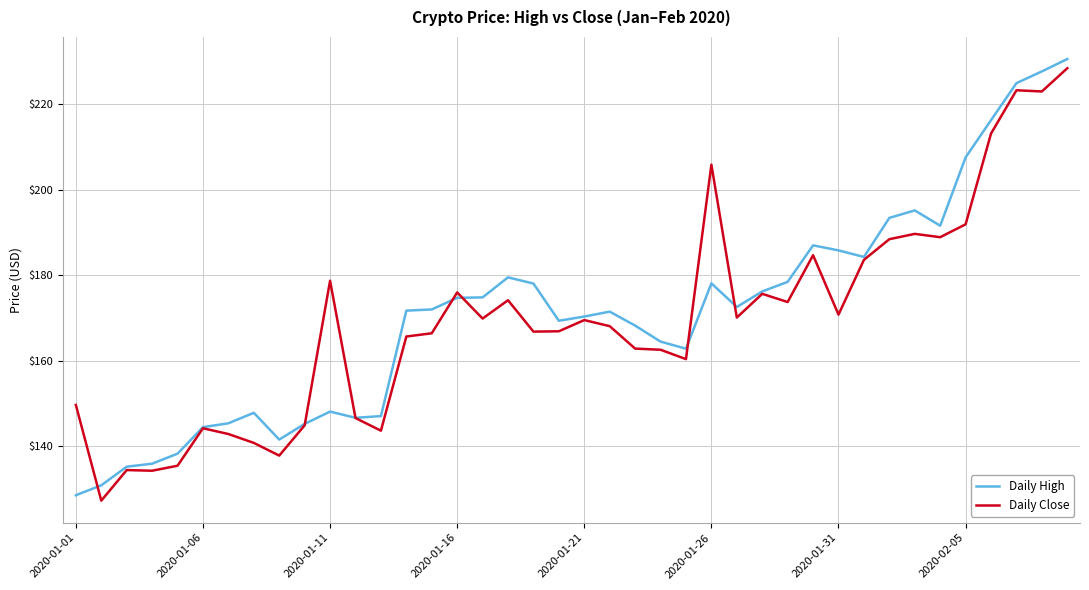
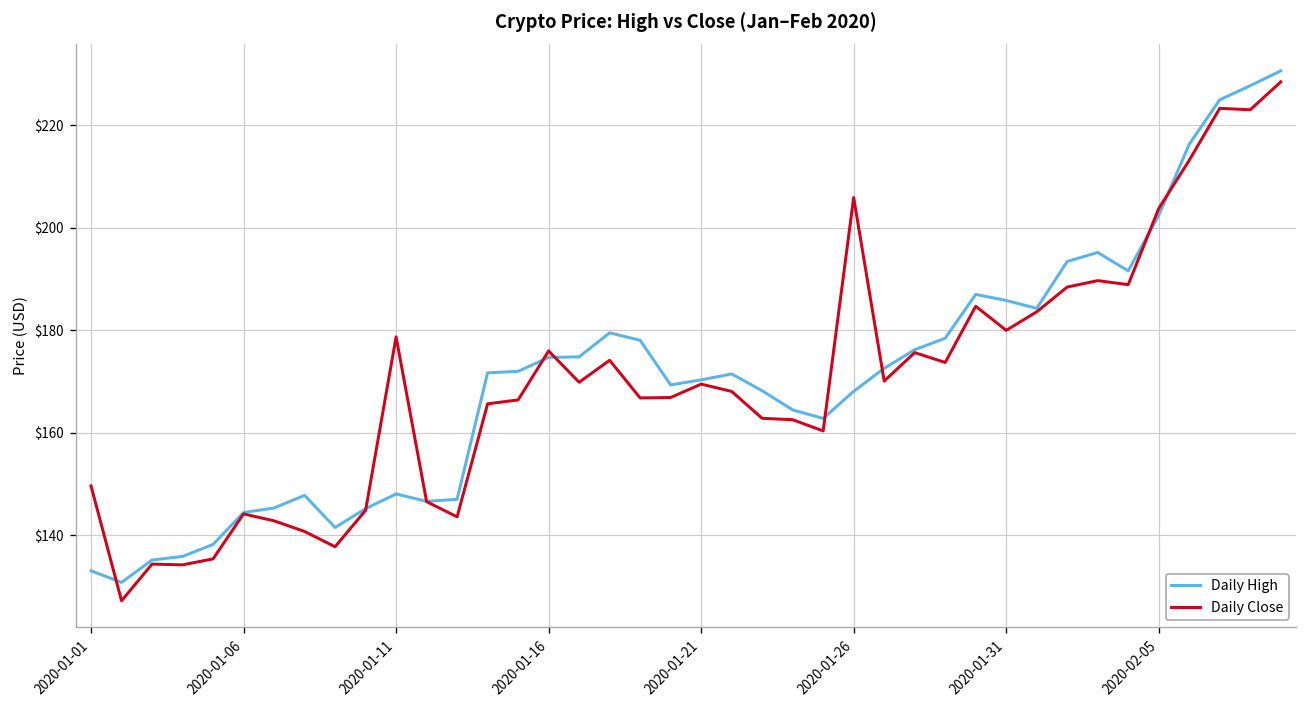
  {
    "Daily High": {
-     "2020-01-01": "$128",
+     "2020-01-01": "$133",
      "2020-01-11": "$148",
      "2020-01-16": "$175",
      "2020-01-21": "$170",
-     "2020-01-26": "$178",
+     "2020-01-26": "$168",
      "2020-01-31": "$186",
-     "2020-02-05": "$208"
+     "2020-02-05": "$202"
    },
    "Daily Close": {
      "2020-01-01": "$150",
      "2020-01-11": "$179",
      "2020-01-16": "$176",
      "2020-01-21": "$169",
      "2020-01-26": "$206",
-     "2020-01-31": "$171",
-     "2020-02-05": "$192"
+     "2020-01-31": "$180",
+     "2020-02-05": "$204"
    }
  }
